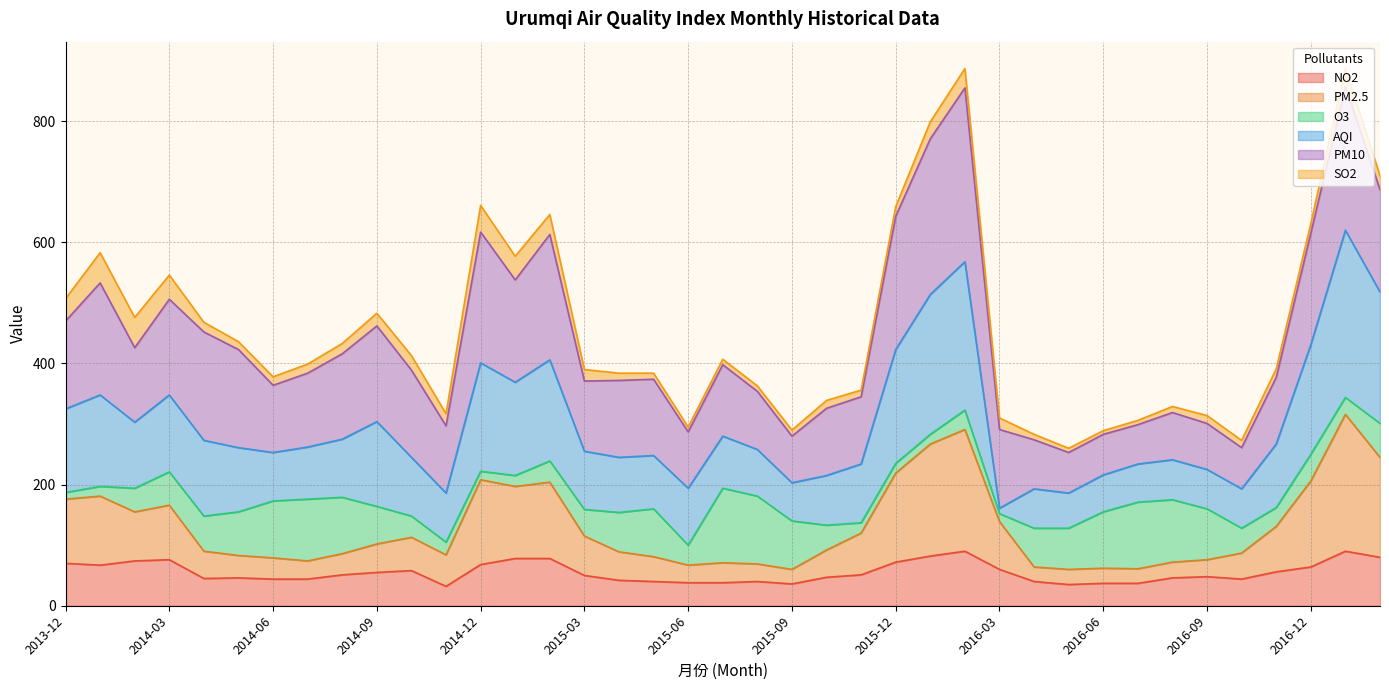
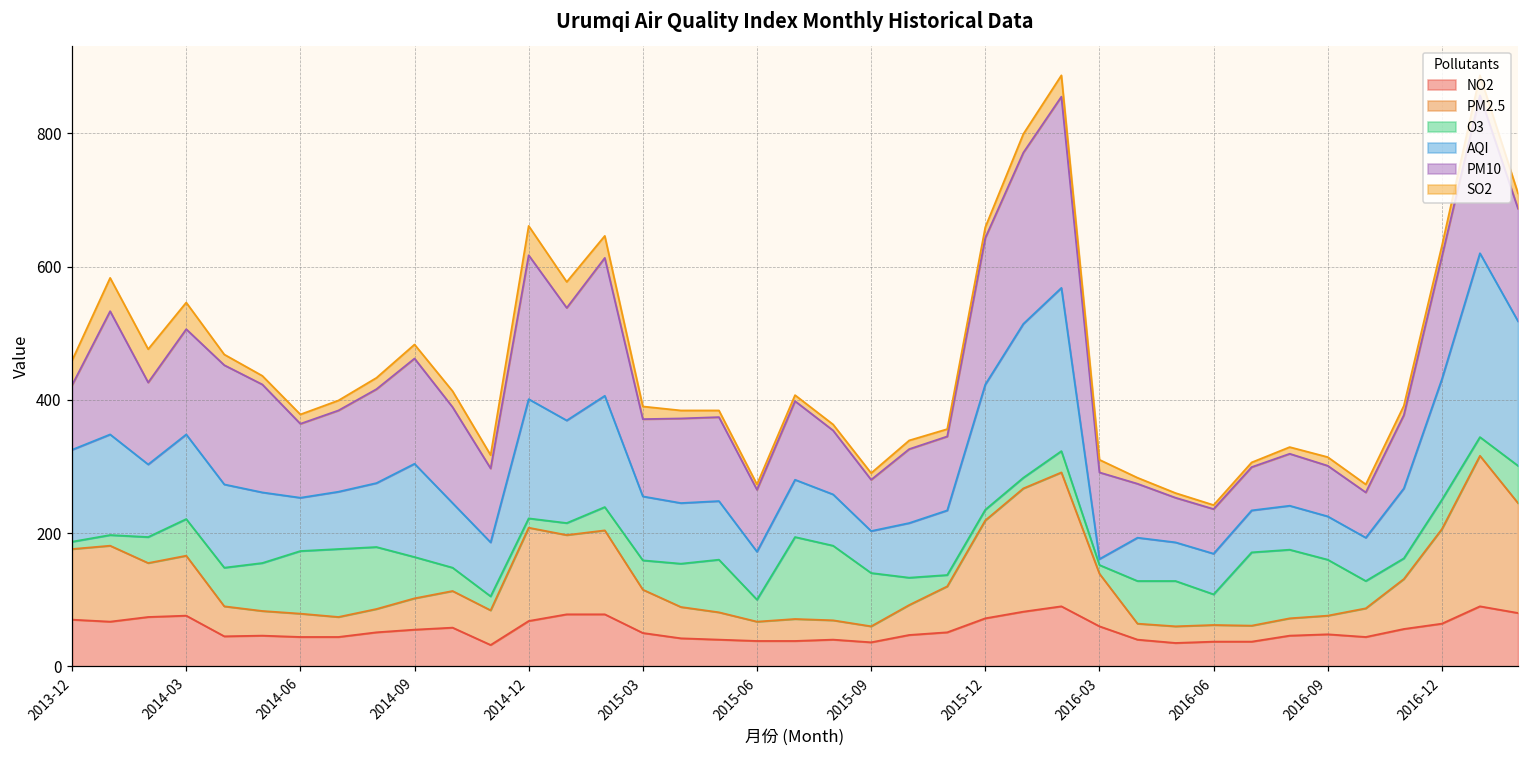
  {
    "O3": {
      "2013-12": 10,
      "2014-03": 60,
      "2014-06": 90,
      "2014-09": 60,
      "2014-12": 10,
      "2015-03": 40,
      "2015-06": 30,
      "2015-09": 80,
      "2015-12": 20,
      "2016-03": 10,
-     "2016-06": 90,
+     "2016-06": 50,
      "2016-09": 80,
      "2016-12": 40
    },
    "AQI": {
      "2013-12": 140,
      "2014-03": 130,
      "2014-06": 80,
      "2014-09": 140,
      "2014-12": 180,
      "2015-03": 100,
-     "2015-06": 90,
+     "2015-06": 70,
      "2015-09": 60,
      "2015-12": 190,
      "2016-03": 10,
      "2016-06": 60,
      "2016-09": 70,
      "2016-12": 180
    },
    "PM10": {
-     "2013-12": 150,
+     "2013-12": 100,
      "2014-03": 160,
      "2014-06": 110,
      "2014-09": 160,
      "2014-12": 220,
      "2015-03": 120,
      "2015-06": 90,
      "2015-09": 80,
      "2015-12": 220,
      "2016-03": 130,
      "2016-06": 70,
      "2016-09": 80,
      "2016-12": 180
    }
  }
